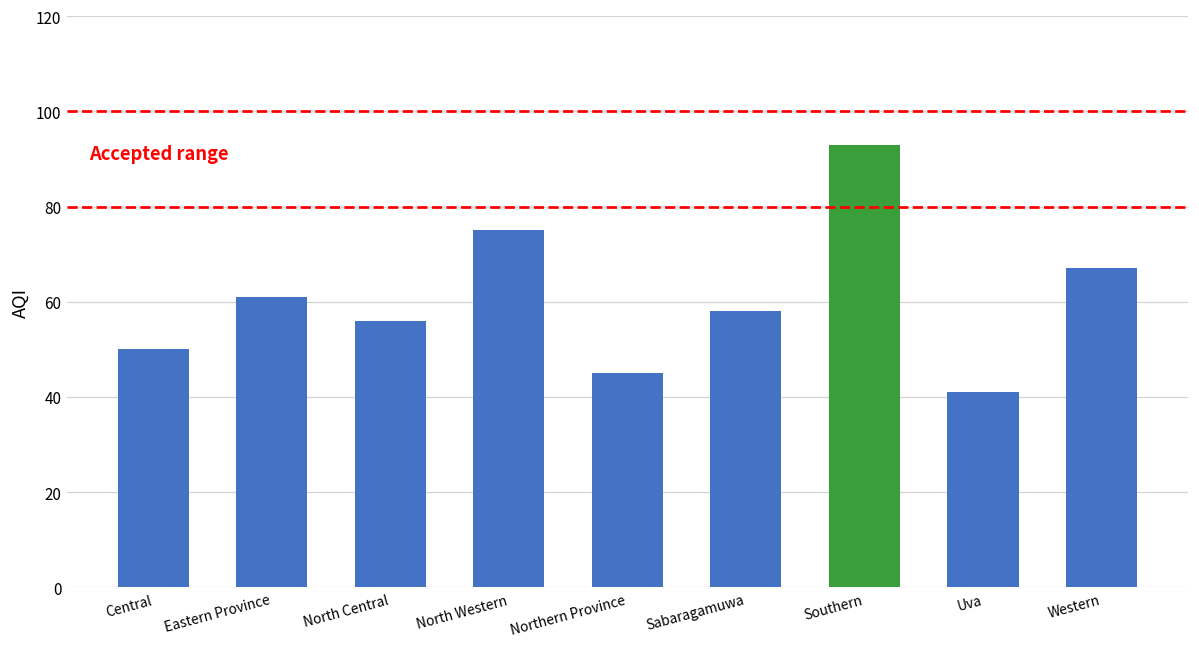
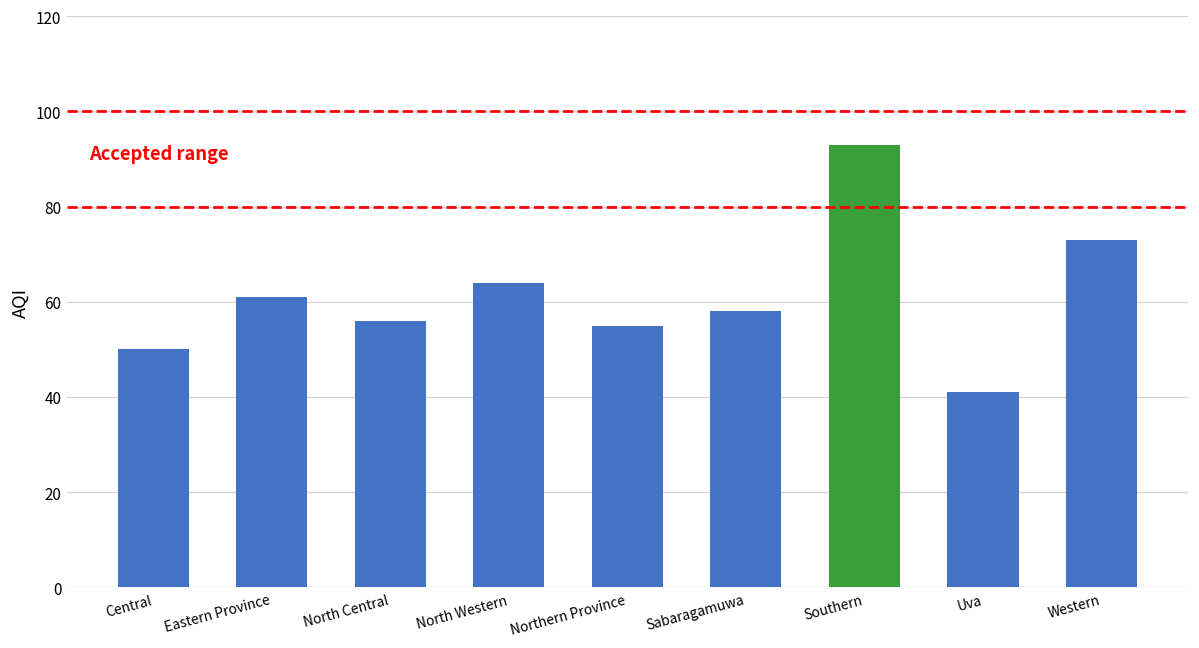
  {
    "Central": 50,
    "Eastern Province": 61,
    "North Central": 56,
-   "North Western": 75,
-   "Northern Province": 45,
+   "North Western": 64,
+   "Northern Province": 55,
    "Sabaragamuwa": 58,
    "Southern": 93,
    "Uva": 41,
-   "Western": 67
+   "Western": 73
  }
